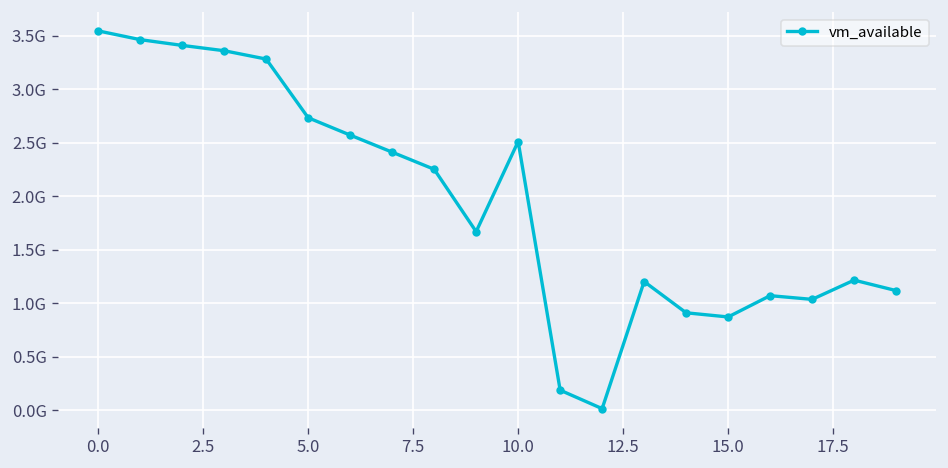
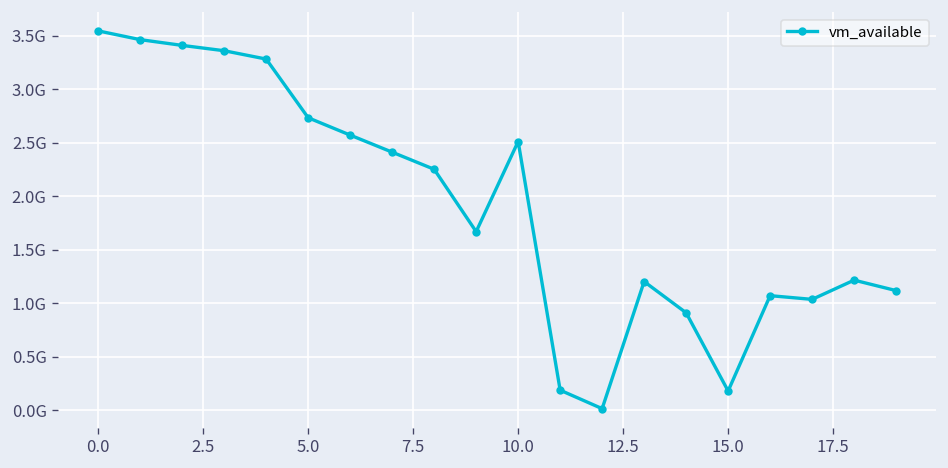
  {
    "0.0": 3500000000,
    "5.0": 2700000000,
    "10.0": 2500000000,
-   "15.0": 900000000
+   "15.0": 200000000
  }
